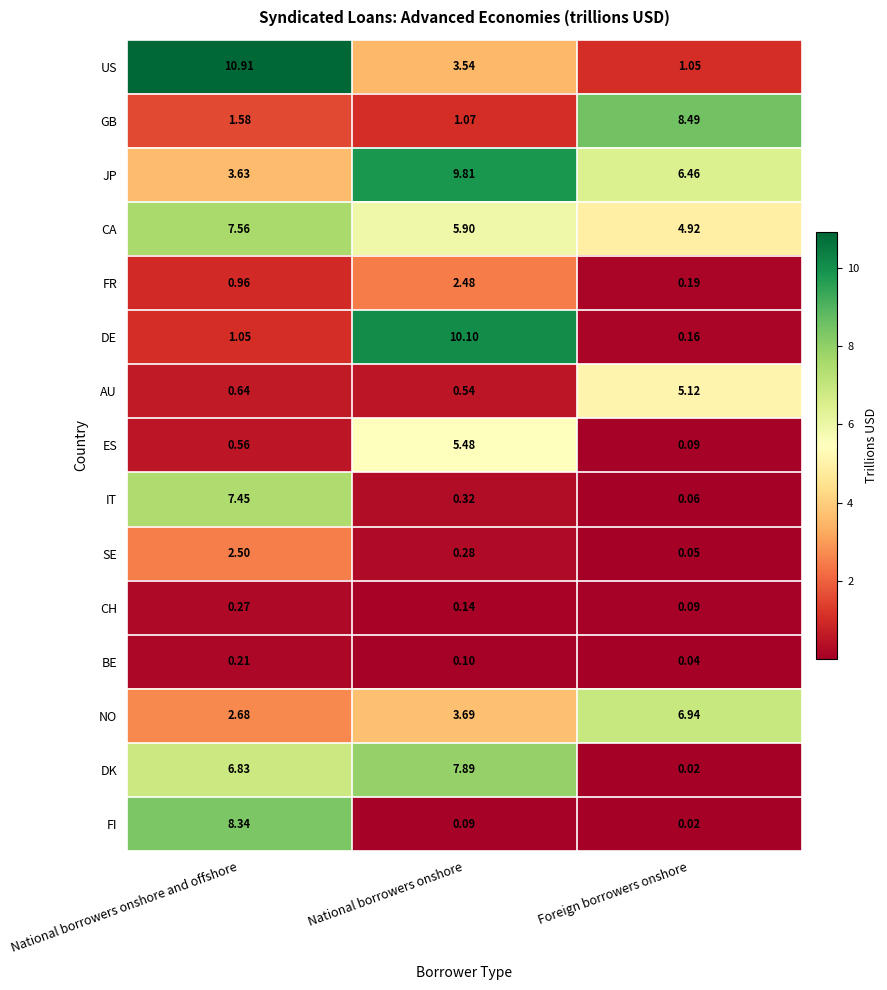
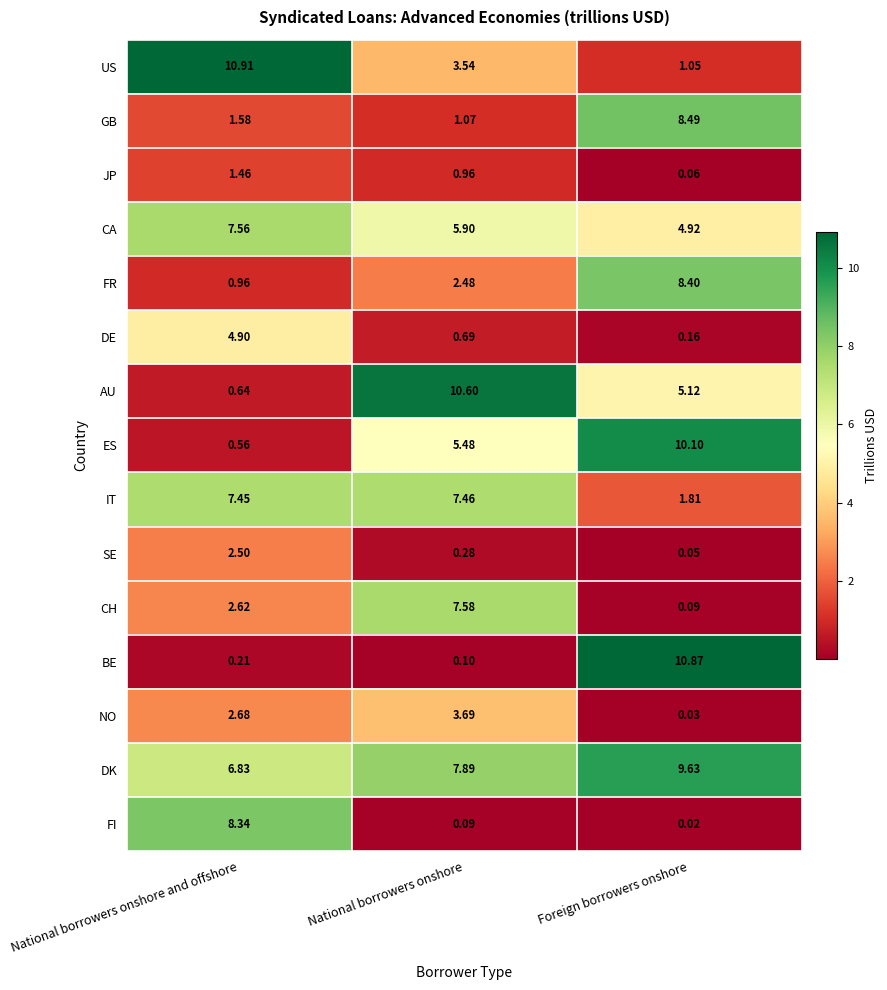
  {
    "US": {
      "National borrowers onshore and offshore": 10.91,
      "National borrowers onshore": 3.54,
      "Foreign borrowers onshore": 1.05
    },
    "GB": {
      "National borrowers onshore and offshore": 1.58,
      "National borrowers onshore": 1.07,
      "Foreign borrowers onshore": 8.49
    },
    "JP": {
-     "National borrowers onshore and offshore": 3.63,
-     "National borrowers onshore": 9.81,
-     "Foreign borrowers onshore": 6.46
+     "National borrowers onshore and offshore": 1.46,
+     "National borrowers onshore": 0.96,
+     "Foreign borrowers onshore": 0.06
    },
    "CA": {
      "National borrowers onshore and offshore": 7.56,
      "National borrowers onshore": 5.90,
      "Foreign borrowers onshore": 4.92
    },
    "FR": {
      "National borrowers onshore and offshore": 0.96,
      "National borrowers onshore": 2.48,
-     "Foreign borrowers onshore": 0.19
+     "Foreign borrowers onshore": 8.40
    },
    "DE": {
-     "National borrowers onshore and offshore": 1.05,
-     "National borrowers onshore": 10.10,
+     "National borrowers onshore and offshore": 4.90,
+     "National borrowers onshore": 0.69,
      "Foreign borrowers onshore": 0.16
    },
    "AU": {
      "National borrowers onshore and offshore": 0.64,
-     "National borrowers onshore": 0.54,
+     "National borrowers onshore": 10.60,
      "Foreign borrowers onshore": 5.12
    },
    "ES": {
      "National borrowers onshore and offshore": 0.56,
      "National borrowers onshore": 5.48,
-     "Foreign borrowers onshore": 0.09
+     "Foreign borrowers onshore": 10.10
    },
    "IT": {
      "National borrowers onshore and offshore": 7.45,
-     "National borrowers onshore": 0.32,
-     "Foreign borrowers onshore": 0.06
+     "National borrowers onshore": 7.46,
+     "Foreign borrowers onshore": 1.81
    },
    "SE": {
      "National borrowers onshore and offshore": 2.50,
      "National borrowers onshore": 0.28,
      "Foreign borrowers onshore": 0.05
    },
    "CH": {
-     "National borrowers onshore and offshore": 0.27,
-     "National borrowers onshore": 0.14,
+     "National borrowers onshore and offshore": 2.62,
+     "National borrowers onshore": 7.58,
      "Foreign borrowers onshore": 0.09
    },
    "BE": {
      "National borrowers onshore and offshore": 0.21,
      "National borrowers onshore": 0.10,
-     "Foreign borrowers onshore": 0.04
+     "Foreign borrowers onshore": 10.87
    },
    "NO": {
      "National borrowers onshore and offshore": 2.68,
      "National borrowers onshore": 3.69,
-     "Foreign borrowers onshore": 6.94
+     "Foreign borrowers onshore": 0.03
    },
    "DK": {
      "National borrowers onshore and offshore": 6.83,
      "National borrowers onshore": 7.89,
-     "Foreign borrowers onshore": 0.02
+     "Foreign borrowers onshore": 9.63
    },
    "FI": {
      "National borrowers onshore and offshore": 8.34,
      "National borrowers onshore": 0.09,
      "Foreign borrowers onshore": 0.02
    }
  }
